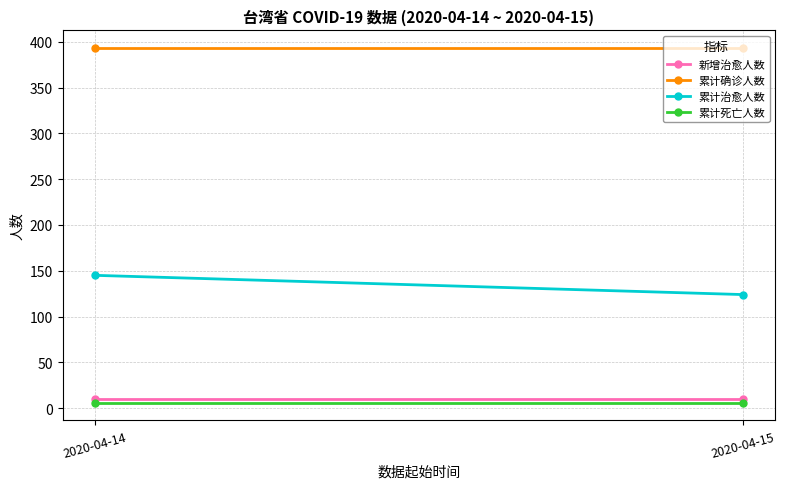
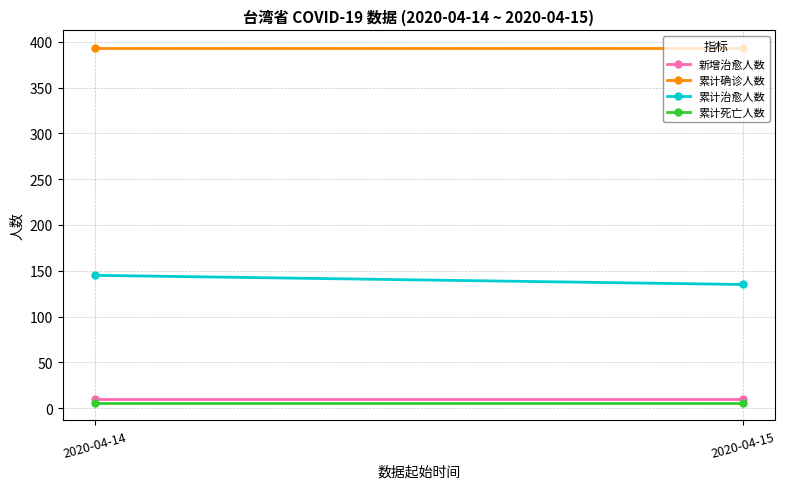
  {
    "新增治愈人数": {
      "2020-04-14": 10,
      "2020-04-15": 10
    },
    "累计确诊人数": {
      "2020-04-14": 390
    },
    "累计治愈人数": {
      "2020-04-14": 150,
-     "2020-04-15": 120
+     "2020-04-15": 140
    },
    "累计死亡人数": {
      "2020-04-14": 10,
      "2020-04-15": 10
    }
  }
